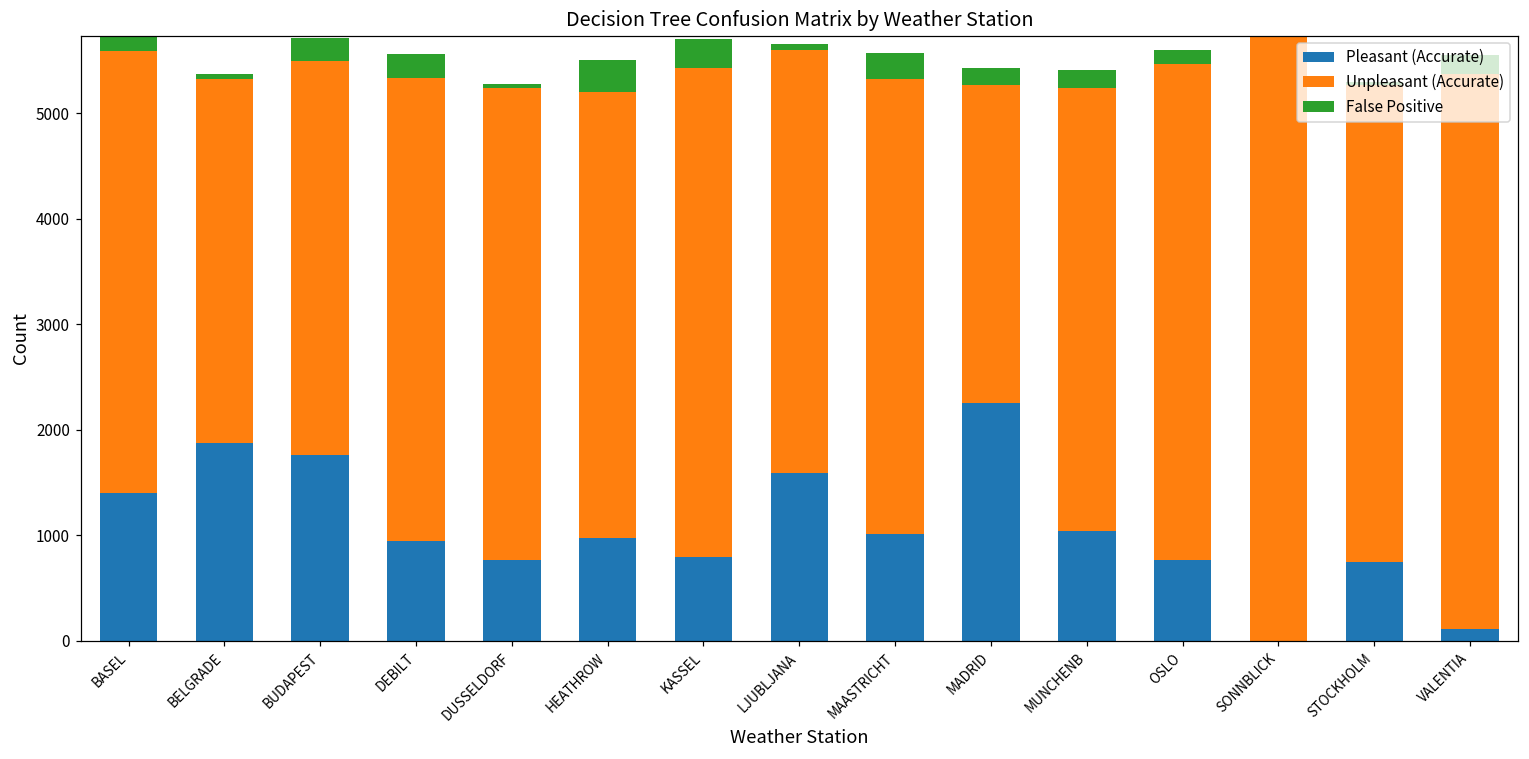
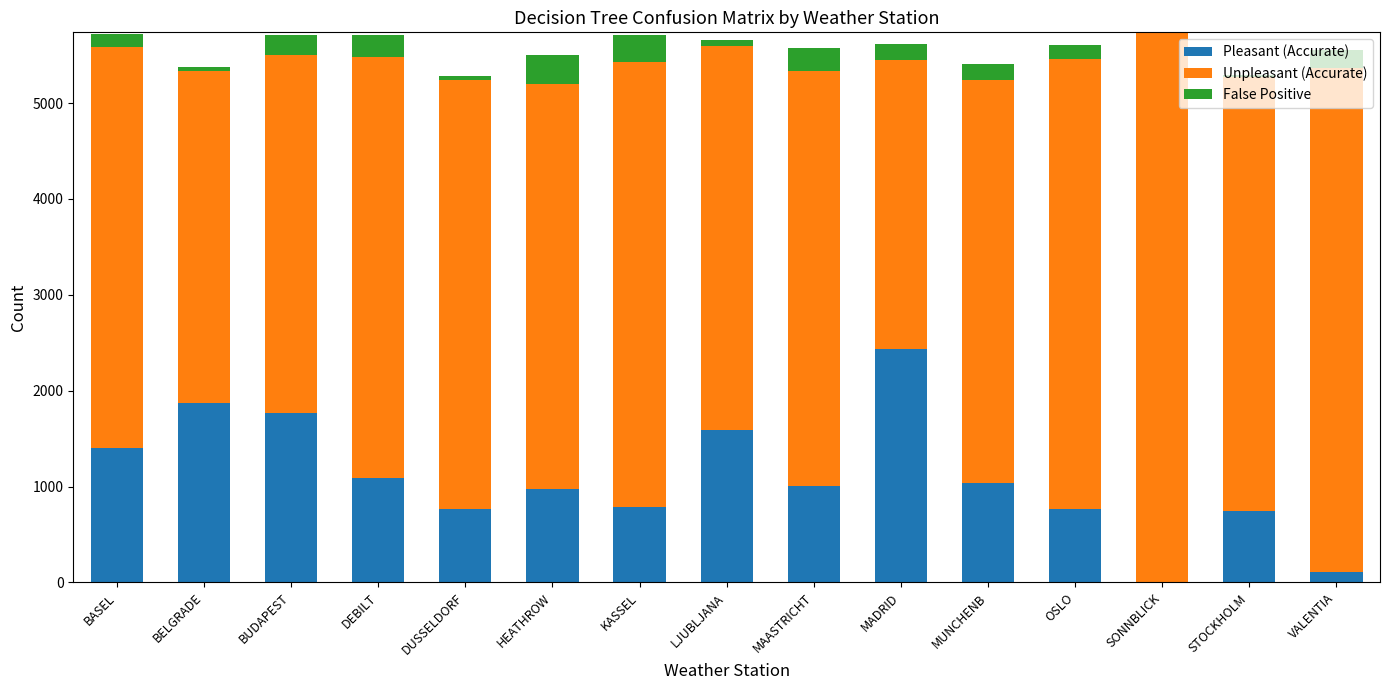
  {
    "Pleasant (Accurate)": {
      "BASEL": 1400,
      "BELGRADE": 1900,
      "BUDAPEST": 1800,
-     "DEBILT": 900,
+     "DEBILT": 1100,
      "DUSSELDORF": 800,
      "HEATHROW": 1000,
      "KASSEL": 800,
      "LJUBLJANA": 1600,
      "MAASTRICHT": 1000,
-     "MADRID": 2300,
+     "MADRID": 2400,
      "MUNCHENB": 1000,
      "OSLO": 800,
      "SONNBLICK": 0,
      "STOCKHOLM": 800,
      "VALENTIA": 100
    },
    "Unpleasant (Accurate)": {
      "BASEL": 4200,
      "BELGRADE": 3500,
      "BUDAPEST": 3700,
      "DEBILT": 4400,
      "DUSSELDORF": 4500,
      "HEATHROW": 4200,
      "KASSEL": 4600,
      "LJUBLJANA": 4000,
      "MAASTRICHT": 4300,
      "MADRID": 3000,
      "MUNCHENB": 4200,
      "OSLO": 4700,
      "SONNBLICK": 5700
    },
    "False Positive": {
      "BASEL": 100,
      "BELGRADE": 0,
      "BUDAPEST": 200,
      "DEBILT": 200,
      "DUSSELDORF": 0,
      "HEATHROW": 300,
      "KASSEL": 300,
      "LJUBLJANA": 100,
      "MAASTRICHT": 200,
      "MADRID": 200,
      "MUNCHENB": 200,
      "OSLO": 100,
      "SONNBLICK": 0
    }
  }
